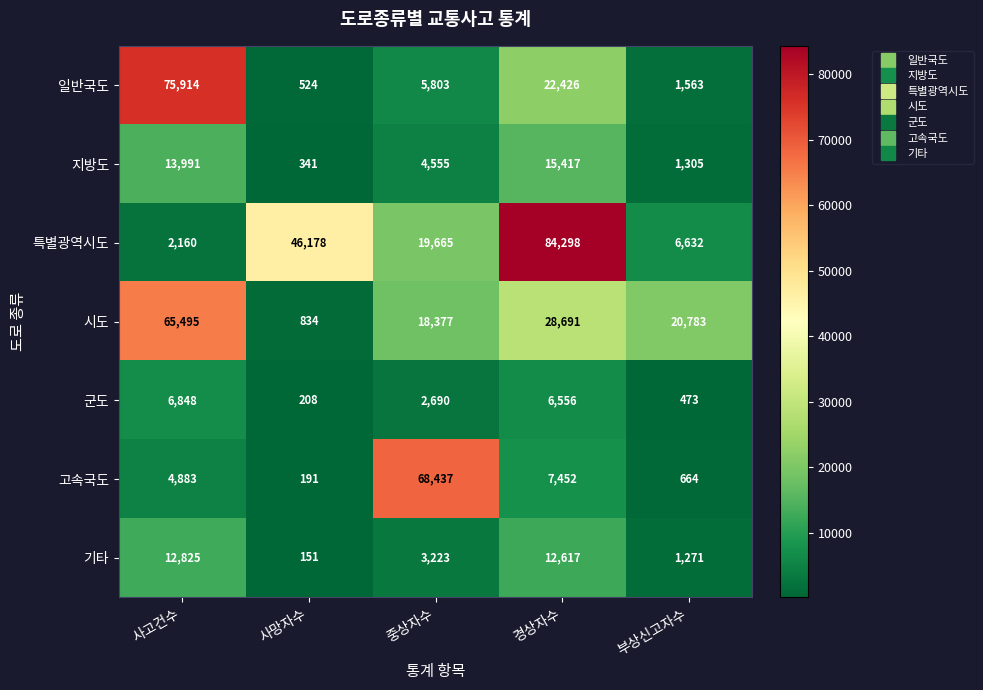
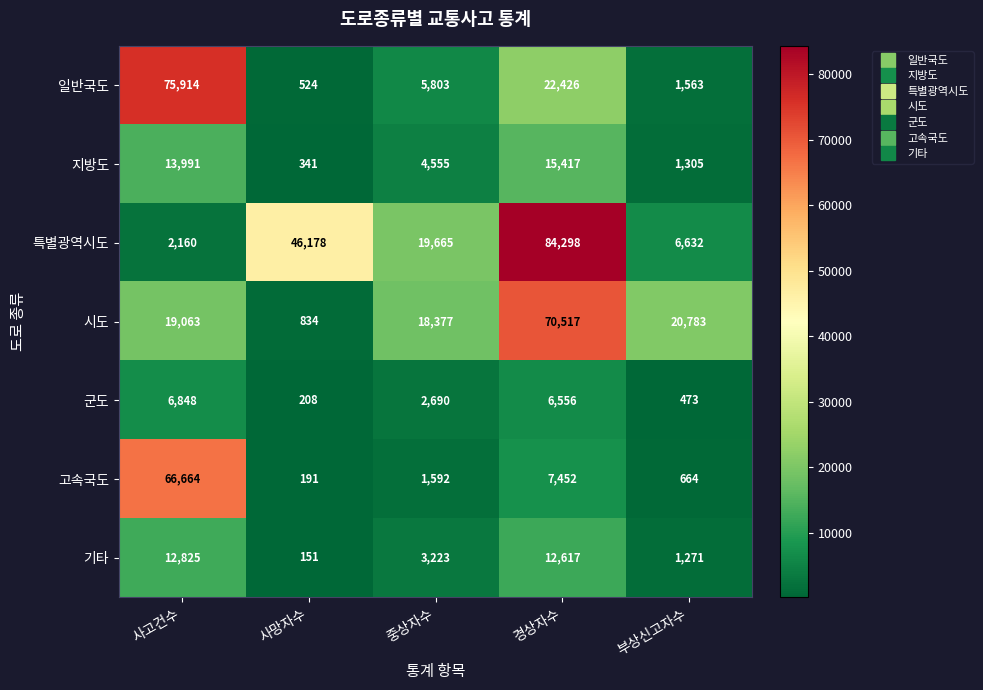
  {
    "일반국도": {
      "사고건수": "75,914",
      "사망자수": "524",
      "중상자수": "5,803",
      "경상자수": "22,426",
      "부상신고자수": "1,563"
    },
    "지방도": {
      "사고건수": "13,991",
      "사망자수": "341",
      "중상자수": "4,555",
      "경상자수": "15,417",
      "부상신고자수": "1,305"
    },
    "특별광역시도": {
      "사고건수": "2,160",
      "사망자수": "46,178",
      "중상자수": "19,665",
      "경상자수": "84,298",
      "부상신고자수": "6,632"
    },
    "시도": {
-     "사고건수": "65,495",
+     "사고건수": "19,063",
      "사망자수": "834",
      "중상자수": "18,377",
-     "경상자수": "28,691",
+     "경상자수": "70,517",
      "부상신고자수": "20,783"
    },
    "군도": {
      "사고건수": "6,848",
      "사망자수": "208",
      "중상자수": "2,690",
      "경상자수": "6,556",
      "부상신고자수": "473"
    },
    "고속국도": {
-     "사고건수": "4,883",
+     "사고건수": "66,664",
      "사망자수": "191",
-     "중상자수": "68,437",
+     "중상자수": "1,592",
      "경상자수": "7,452",
      "부상신고자수": "664"
    },
    "기타": {
      "사고건수": "12,825",
      "사망자수": "151",
      "중상자수": "3,223",
      "경상자수": "12,617",
      "부상신고자수": "1,271"
    }
  }
